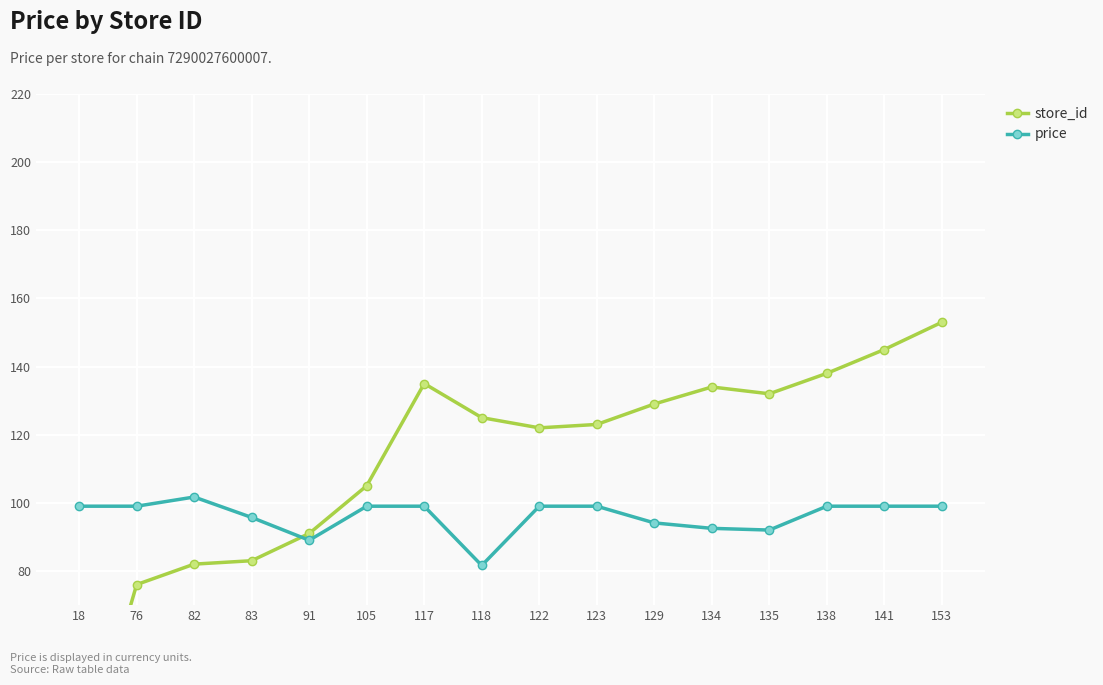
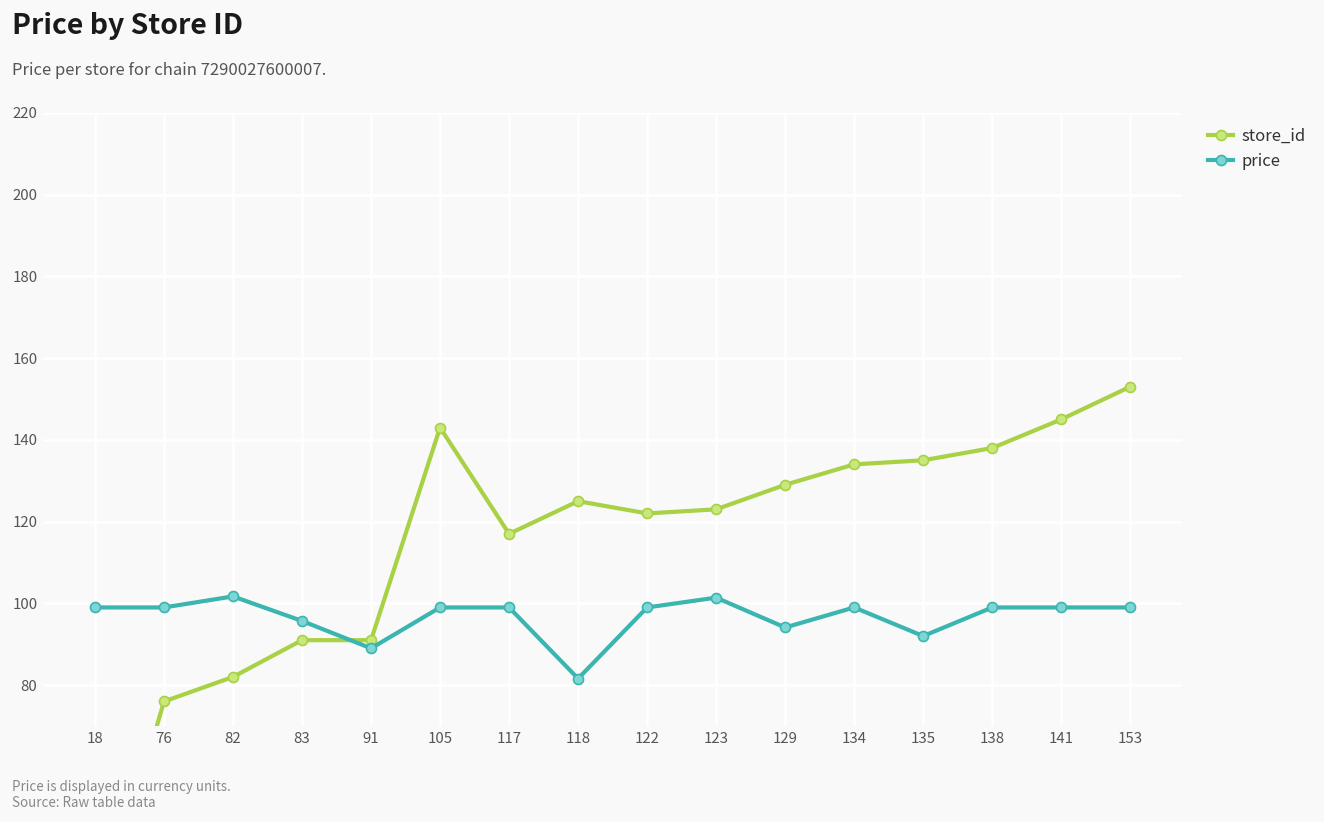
  {
    "store_id": {
      "76": 76,
      "82": 82,
-     "83": 83,
+     "83": 91,
      "91": 91,
-     "105": 105,
-     "117": 135,
+     "105": 143,
+     "117": 117,
      "118": 125,
      "122": 122,
      "123": 123,
      "129": 129,
      "134": 134,
-     "135": 132,
+     "135": 135,
      "138": 138,
      "141": 145,
      "153": 153
    },
    "price": {
      "18": 99,
      "76": 99,
      "82": 102,
      "83": 96,
      "91": 89,
      "105": 99,
      "117": 99,
      "118": 82,
      "122": 99,
-     "123": 99,
+     "123": 101,
      "129": 94,
-     "134": 93,
+     "134": 99,
      "135": 92,
      "138": 99,
      "141": 99,
      "153": 99
    }
  }
